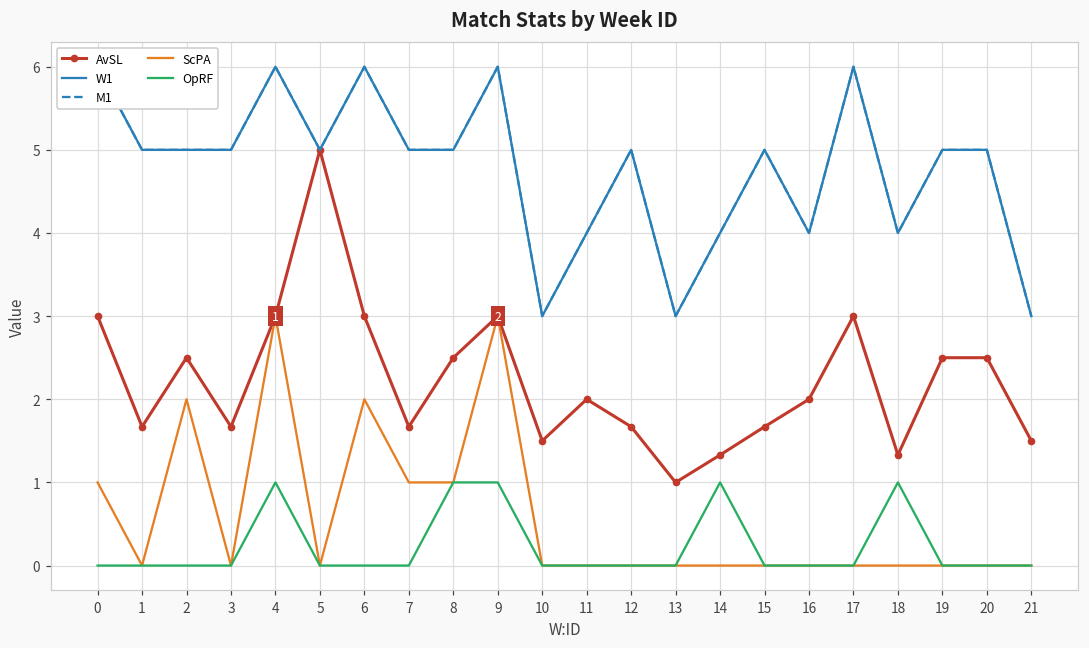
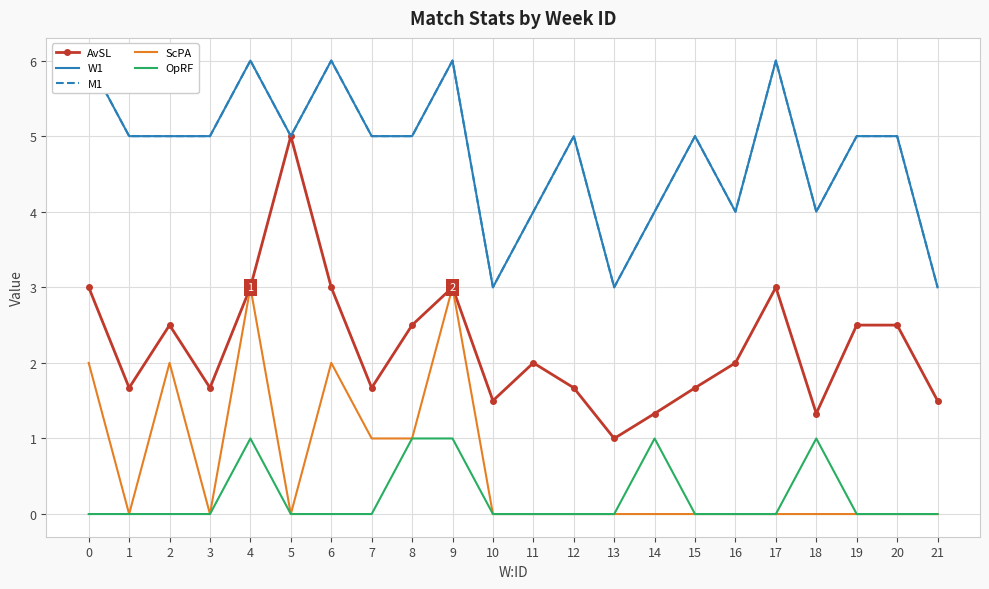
  {
    "AvSL": {
      "0": 3,
      "1": 1.7,
      "2": 2.5,
      "3": 1.7,
      "6": 3,
      "7": 1.7,
      "8": 2.5,
      "10": 1.5,
      "11": 2,
      "12": 1.7,
      "13": 1,
      "14": 1.3,
      "15": 1.7,
      "16": 2,
      "17": 3,
      "18": 1.3,
      "19": 2.5,
      "20": 2.5,
      "21": 1.5
    },
    "M1": {
      "1": 5,
      "2": 5,
      "3": 5,
      "4": 6,
      "6": 6,
      "7": 5,
      "8": 5,
      "9": 6,
      "10": 3,
      "11": 4,
      "12": 5,
      "13": 3,
      "14": 4,
      "15": 5,
      "16": 4,
      "17": 6,
      "18": 4,
      "19": 5,
      "20": 5,
      "21": 3
    },
    "ScPA": {
-     "0": 1,
+     "0": 2,
      "2": 2,
      "6": 2,
      "7": 1,
      "14": 0,
      "18": 0
    },
    "OpRF": {
      "0": 0,
      "2": 0,
      "4": 1,
      "6": 0,
      "7": 0,
      "9": 1,
      "14": 1,
      "18": 1
    }
  }
